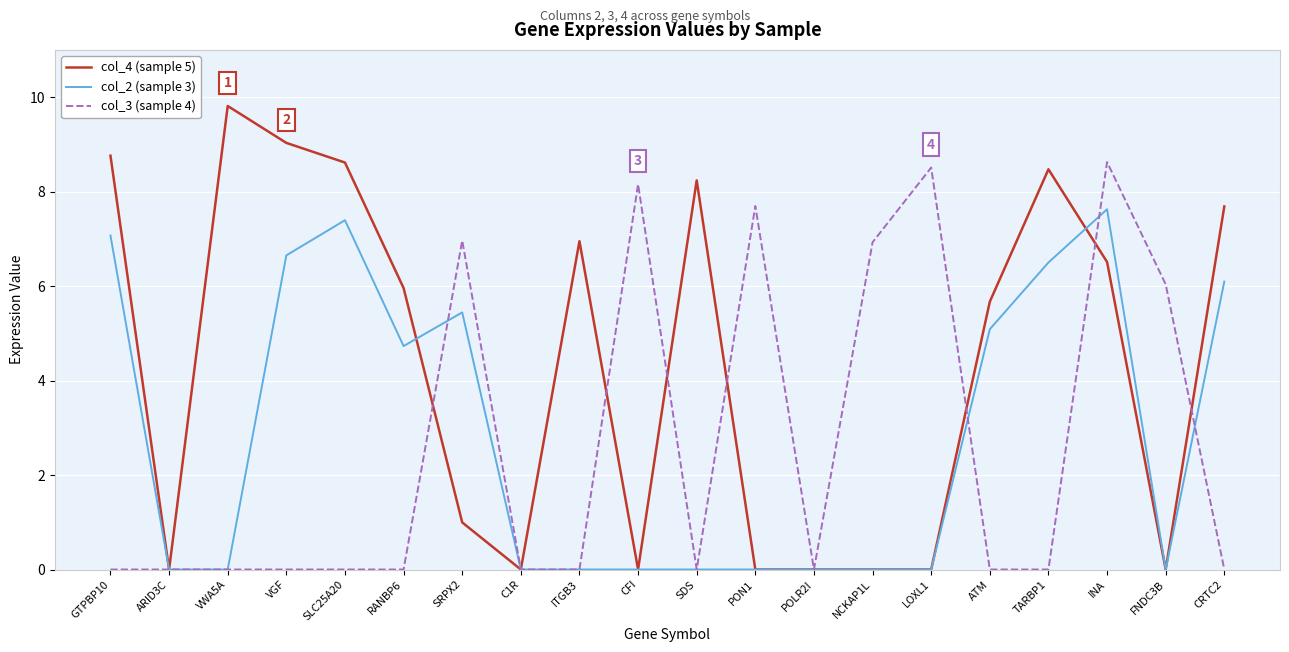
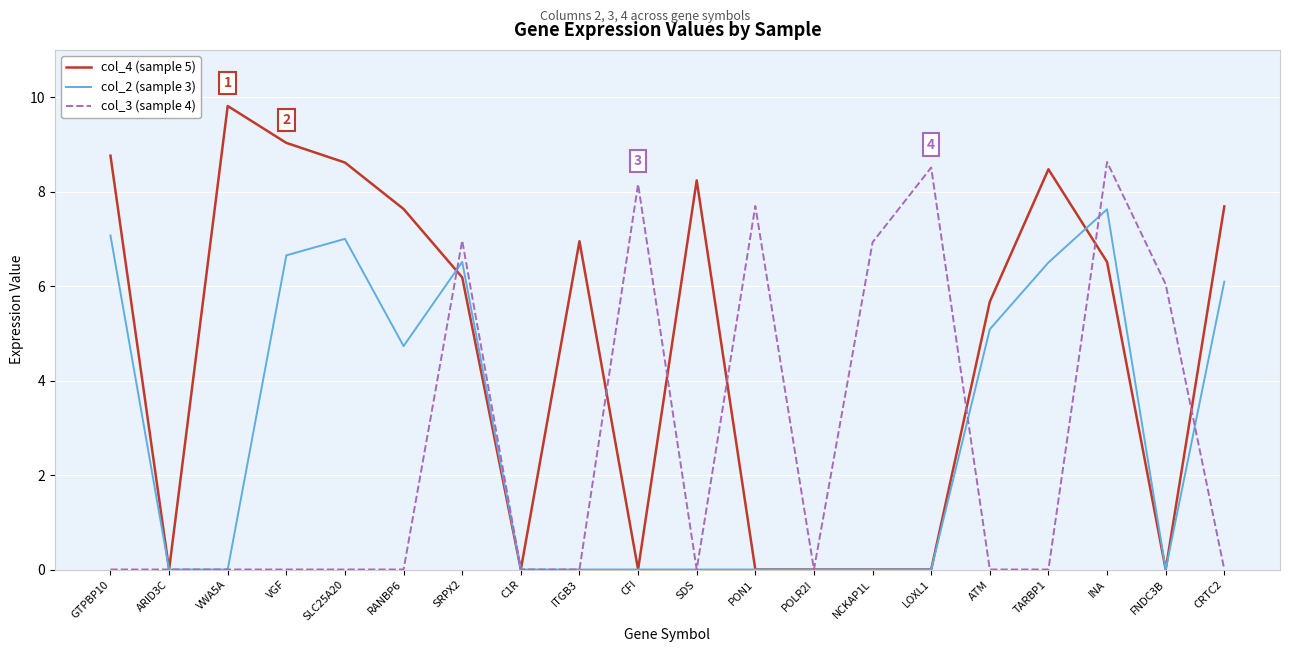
  {
    "col_4 (sample 5)": {
      "GTPBP10": 8.8,
      "SLC25A20": 8.6,
-     "RANBP6": 6.0,
-     "SRPX2": 1.0,
+     "RANBP6": 7.6,
+     "SRPX2": 6.2,
      "ITGB3": 7.0,
      "SDS": 8.2,
      "ATM": 5.7,
      "TARBP1": 8.5,
      "INA": 6.5,
      "CRTC2": 7.7
    },
    "col_2 (sample 3)": {
      "GTPBP10": 7.1,
      "VGF": 6.7,
-     "SLC25A20": 7.4,
+     "SLC25A20": 7.0,
      "RANBP6": 4.7,
-     "SRPX2": 5.4,
+     "SRPX2": 6.5,
      "ATM": 5.1,
      "TARBP1": 6.5,
      "INA": 7.6,
      "CRTC2": 6.1
    },
    "col_3 (sample 4)": {
      "GTPBP10": 0.0,
      "VGF": 0.0,
      "SLC25A20": 0.0,
      "RANBP6": 0.0,
      "SRPX2": 7.0,
      "PON1": 7.7,
      "NCKAP1L": 6.9,
      "ATM": 0.0,
      "TARBP1": 0.0,
      "INA": 8.6,
      "FNDC3B": 6.0,
      "CRTC2": 0.0
    }
  }
